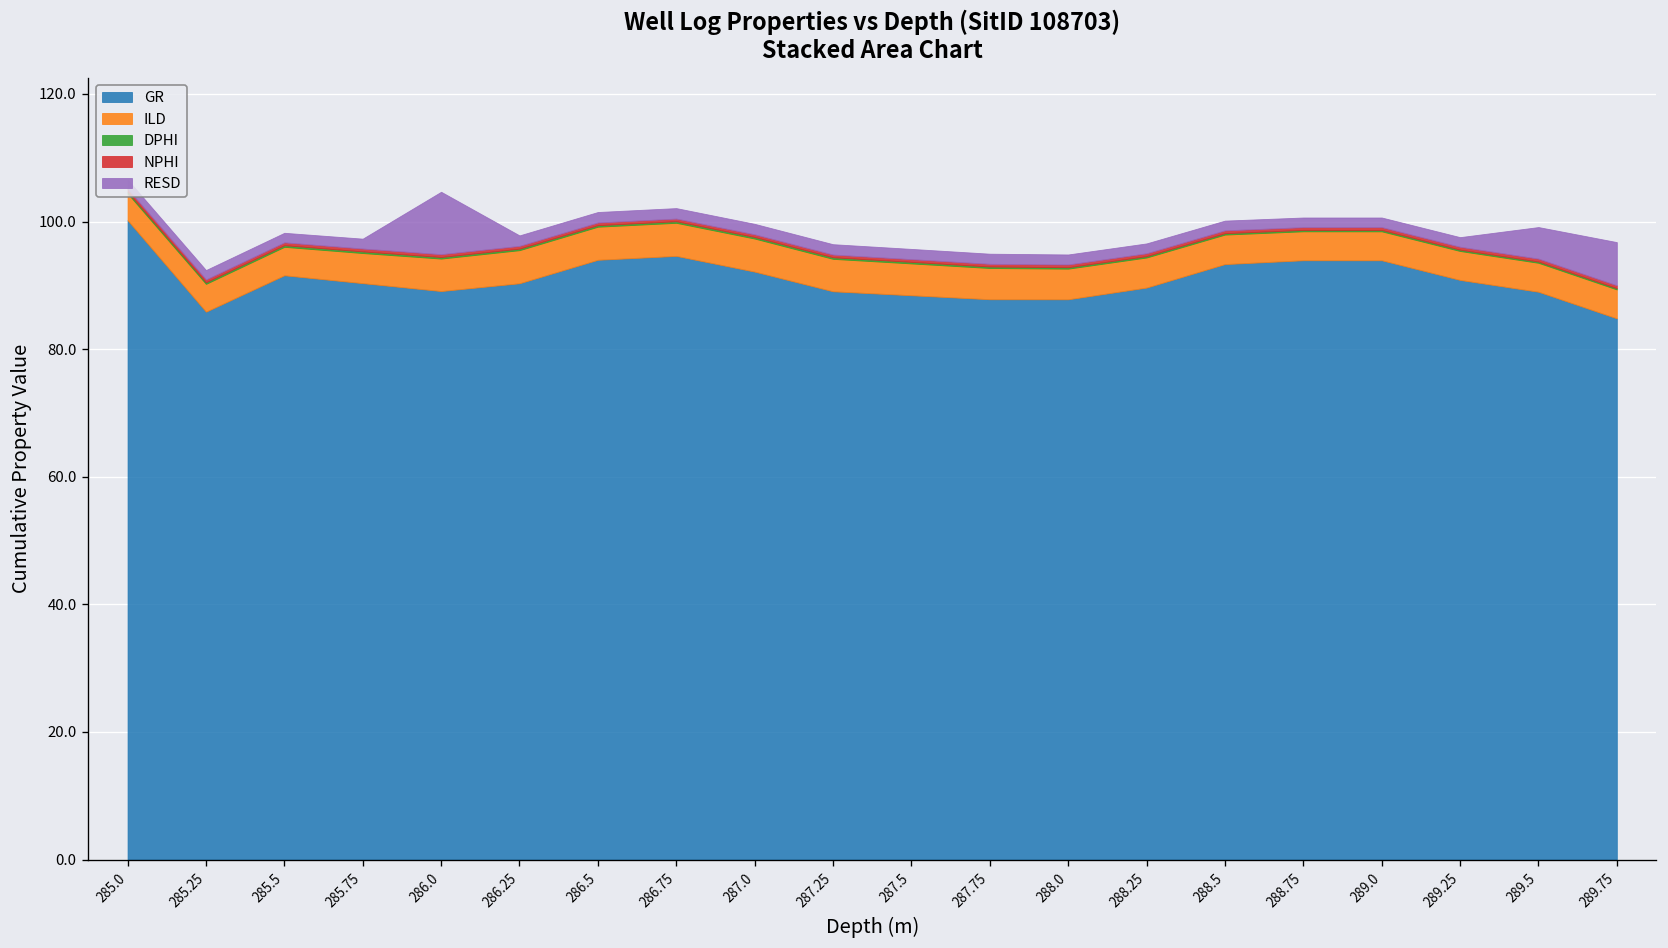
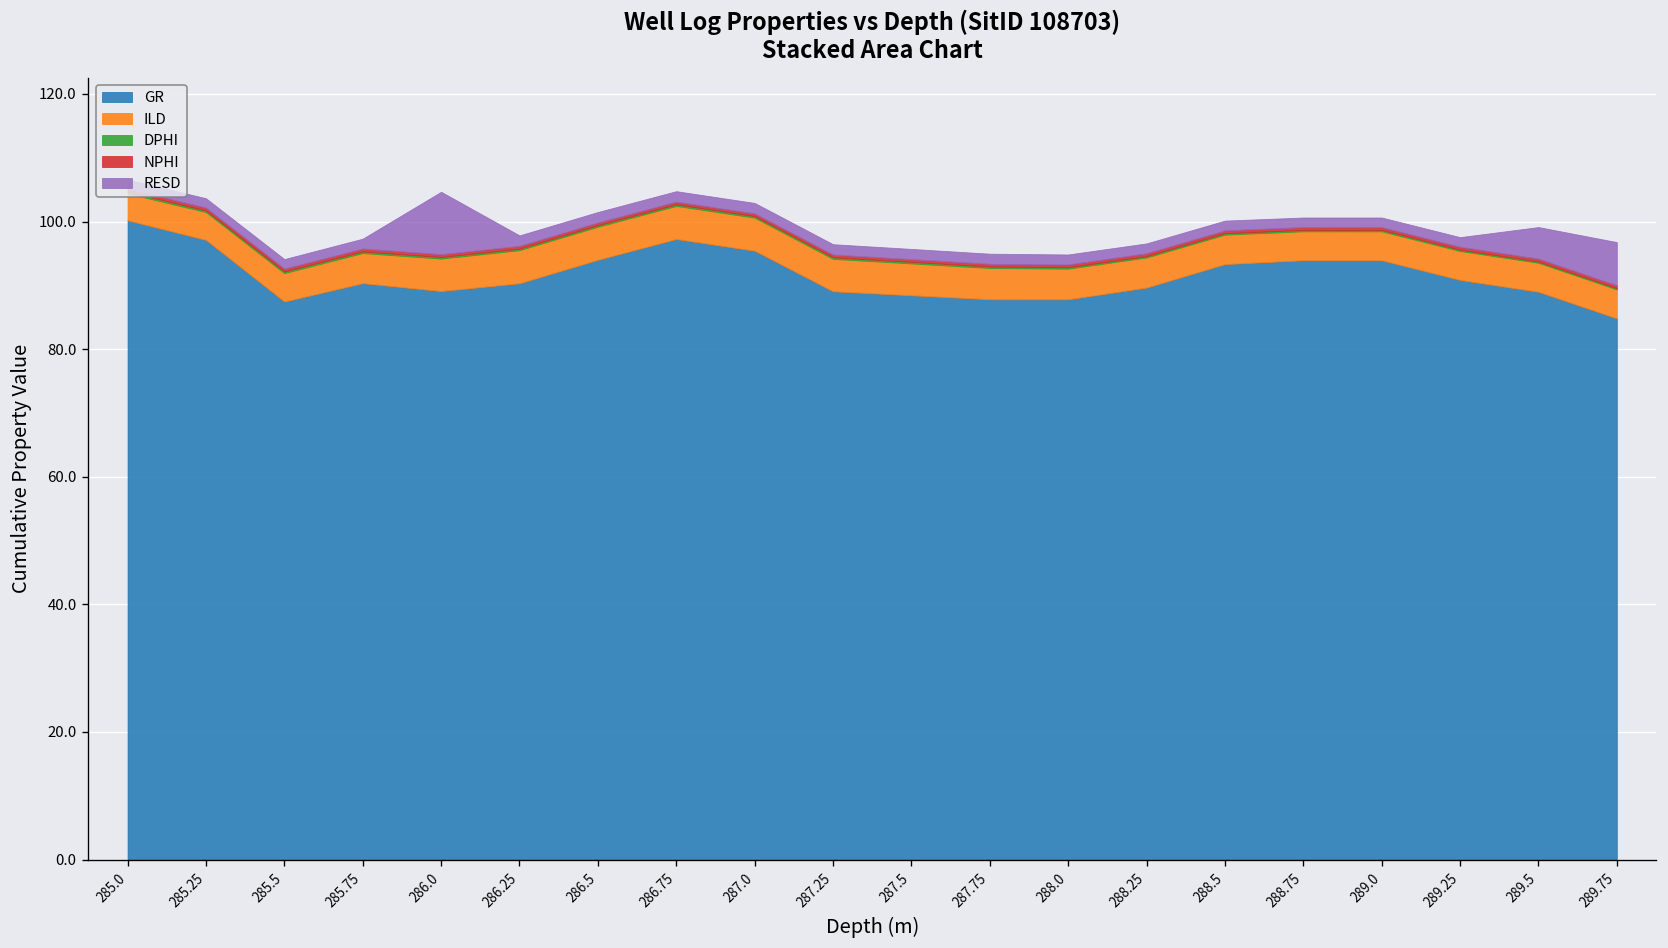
  {
    "GR": {
      "285.0": 100,
-     "285.25": 86,
-     "285.5": 92,
+     "285.25": 97,
+     "285.5": 87,
      "285.75": 90,
      "286.0": 89,
      "286.25": 90,
      "286.5": 94,
-     "286.75": 95,
-     "287.0": 92,
+     "286.75": 97,
+     "287.0": 95,
      "287.25": 89,
      "287.5": 88,
      "287.75": 88,
      "288.0": 88,
      "288.25": 90,
      "288.5": 93,
      "288.75": 94,
      "289.0": 94,
      "289.25": 91,
      "289.5": 89,
      "289.75": 85
    },
    "RESD": {
      "285.25": 1,
      "285.5": 1,
      "285.75": 2,
      "286.0": 10,
      "286.25": 2,
      "286.5": 2,
      "286.75": 2,
      "287.0": 2,
      "287.25": 2,
      "287.5": 2,
      "287.75": 2,
      "288.0": 2,
      "288.25": 2,
      "288.5": 2,
      "288.75": 2,
      "289.0": 2,
      "289.25": 2,
      "289.5": 5,
      "289.75": 7
    }
  }
